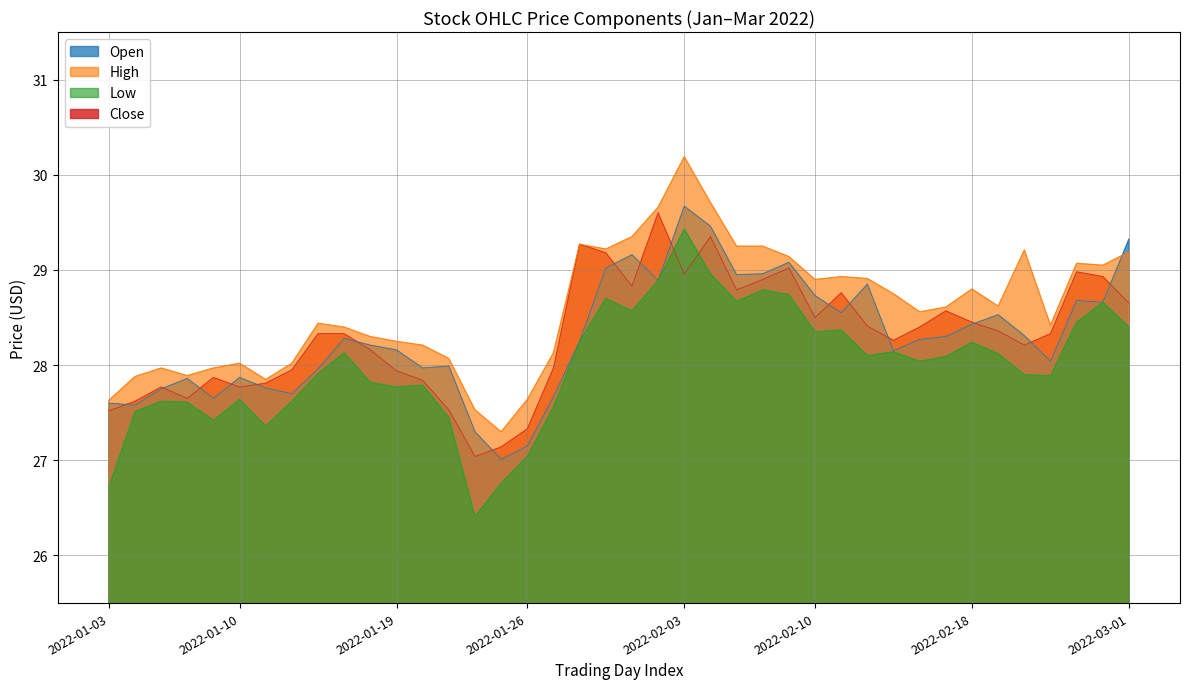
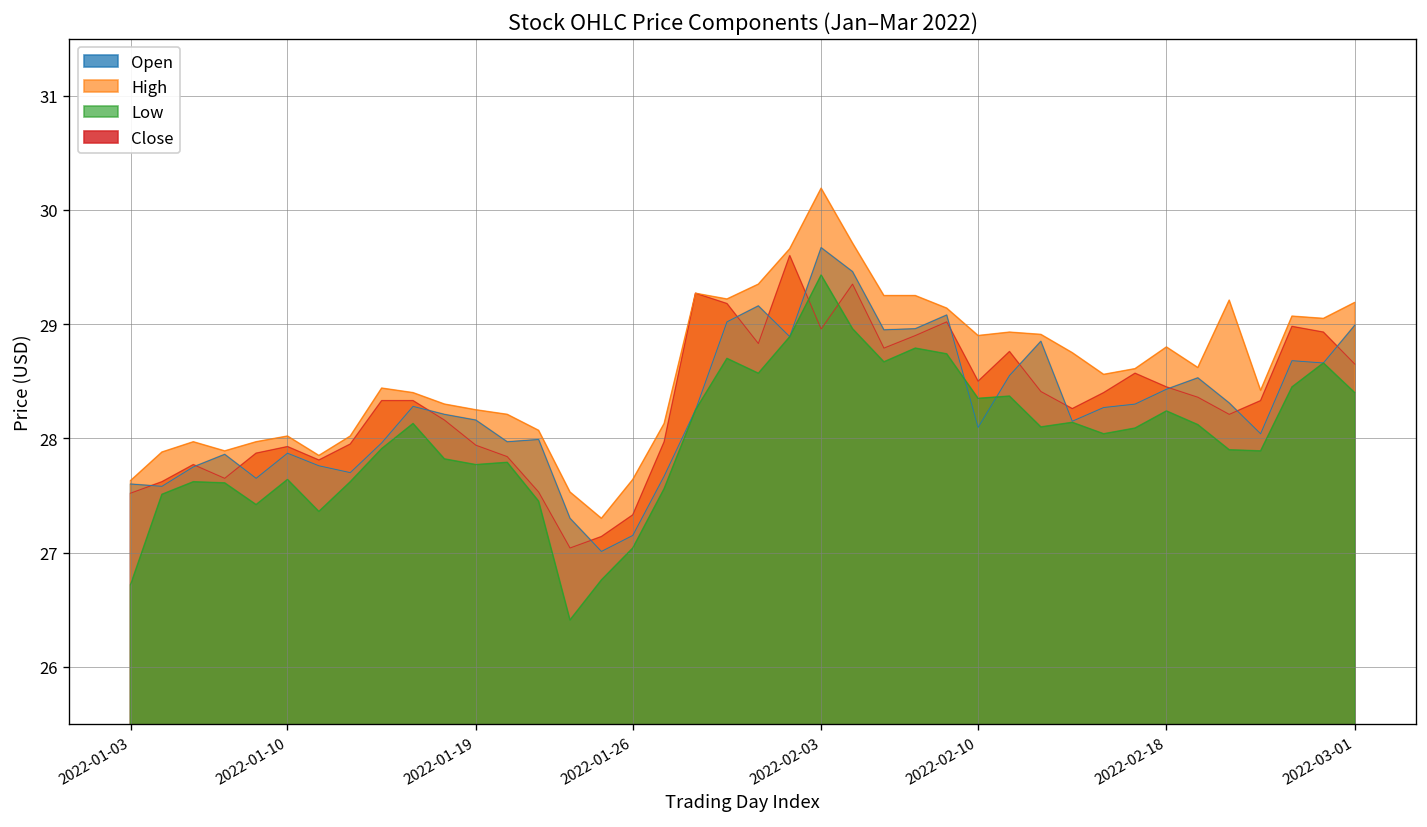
  {
    "Close": {
      "2022-01-03": 27.5,
-     "2022-01-10": 27.8,
+     "2022-01-10": 27.9,
      "2022-01-19": 27.9,
      "2022-01-26": 27.3,
      "2022-02-03": 29.0,
      "2022-02-10": 28.5,
      "2022-03-01": 28.6
    },
    "Open": {
      "2022-01-03": 27.6,
      "2022-01-10": 27.9,
      "2022-01-19": 28.2,
      "2022-01-26": 27.1,
      "2022-02-03": 29.7,
-     "2022-02-10": 28.7,
-     "2022-03-01": 29.3
+     "2022-02-10": 28.1,
+     "2022-03-01": 29.0
    },
    "High": {
      "2022-01-03": 27.6,
      "2022-01-10": 28.0,
      "2022-01-19": 28.3,
      "2022-01-26": 27.6,
      "2022-02-03": 30.2,
      "2022-02-10": 28.9,
      "2022-02-18": 28.8,
      "2022-03-01": 29.2
    },
    "Low": {
      "2022-01-03": 26.7,
      "2022-01-10": 27.6,
      "2022-01-19": 27.8,
      "2022-01-26": 27.0,
      "2022-02-03": 29.4,
      "2022-02-10": 28.4,
      "2022-02-18": 28.2,
      "2022-03-01": 28.4
    }
  }
